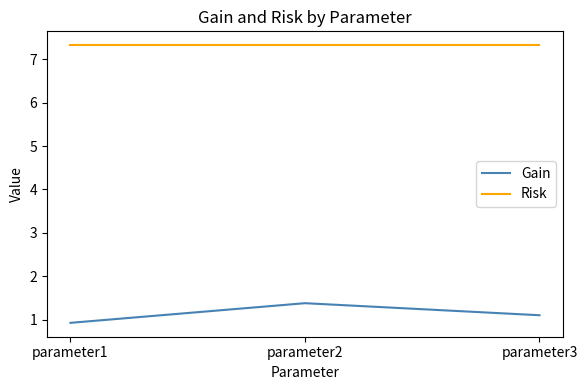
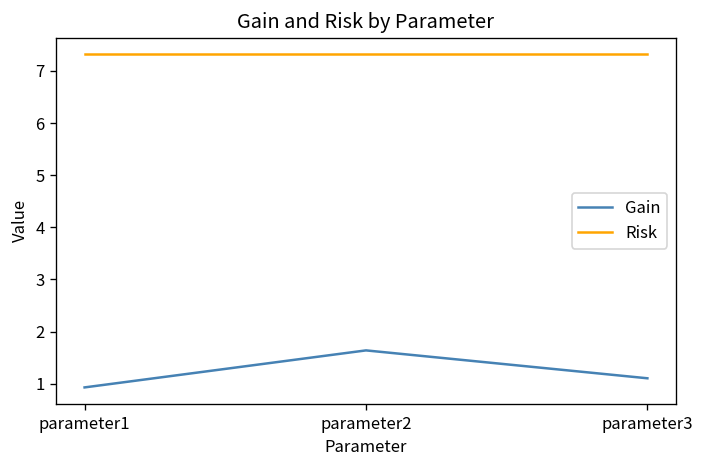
  {
    "Gain": {
      "parameter1": 0.9,
-     "parameter2": 1.4,
+     "parameter2": 1.6,
      "parameter3": 1.1
    },
    "Risk": {
      "parameter1": 7.3,
      "parameter2": 7.3,
      "parameter3": 7.3
    }
  }
